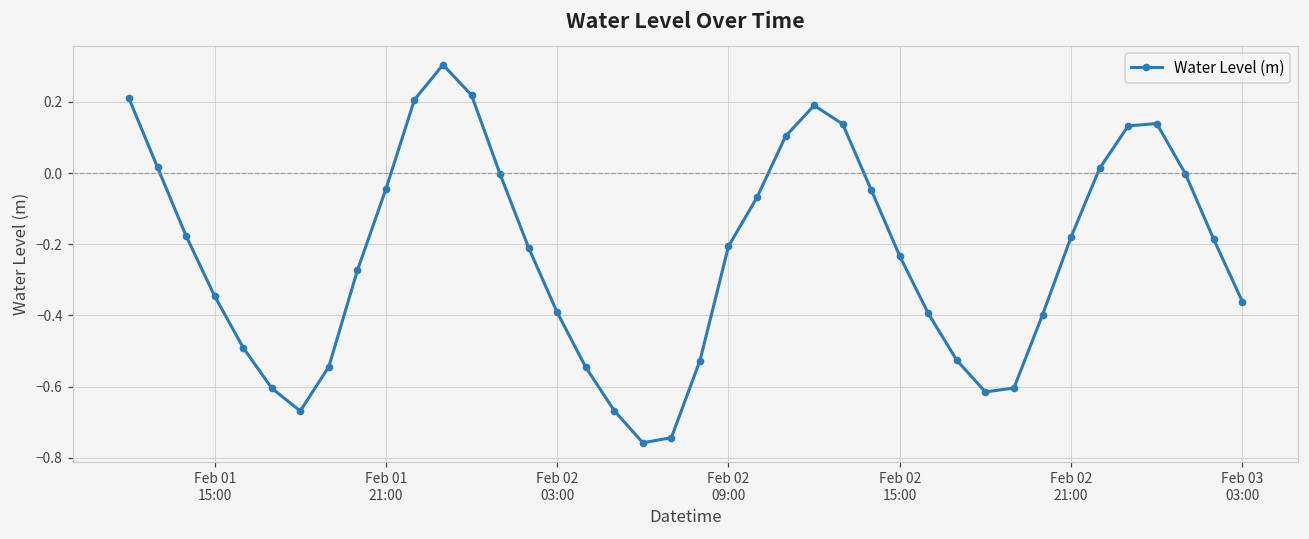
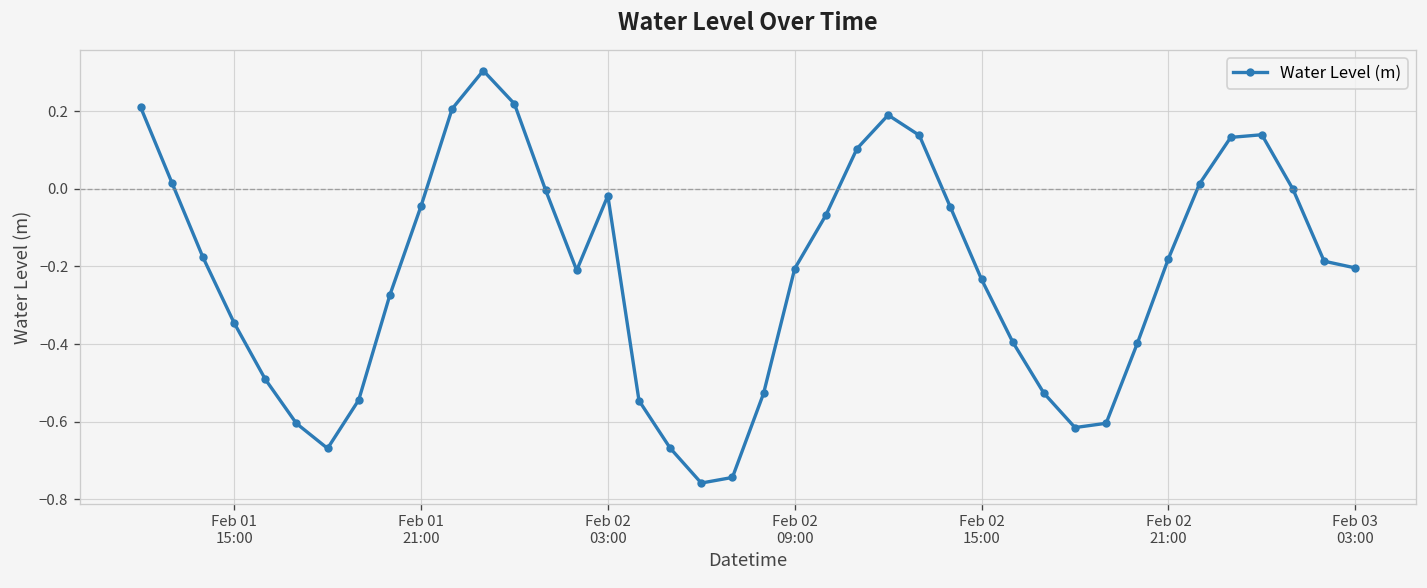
  {
    "Feb 01 15:00": -0.35,
    "Feb 01 21:00": -0.04,
-   "Feb 02 03:00": -0.39,
+   "Feb 02 03:00": -0.02,
    "Feb 02 09:00": -0.21,
    "Feb 02 15:00": -0.23,
    "Feb 02 21:00": -0.18,
-   "Feb 03 03:00": -0.36
+   "Feb 03 03:00": -0.20
  }
